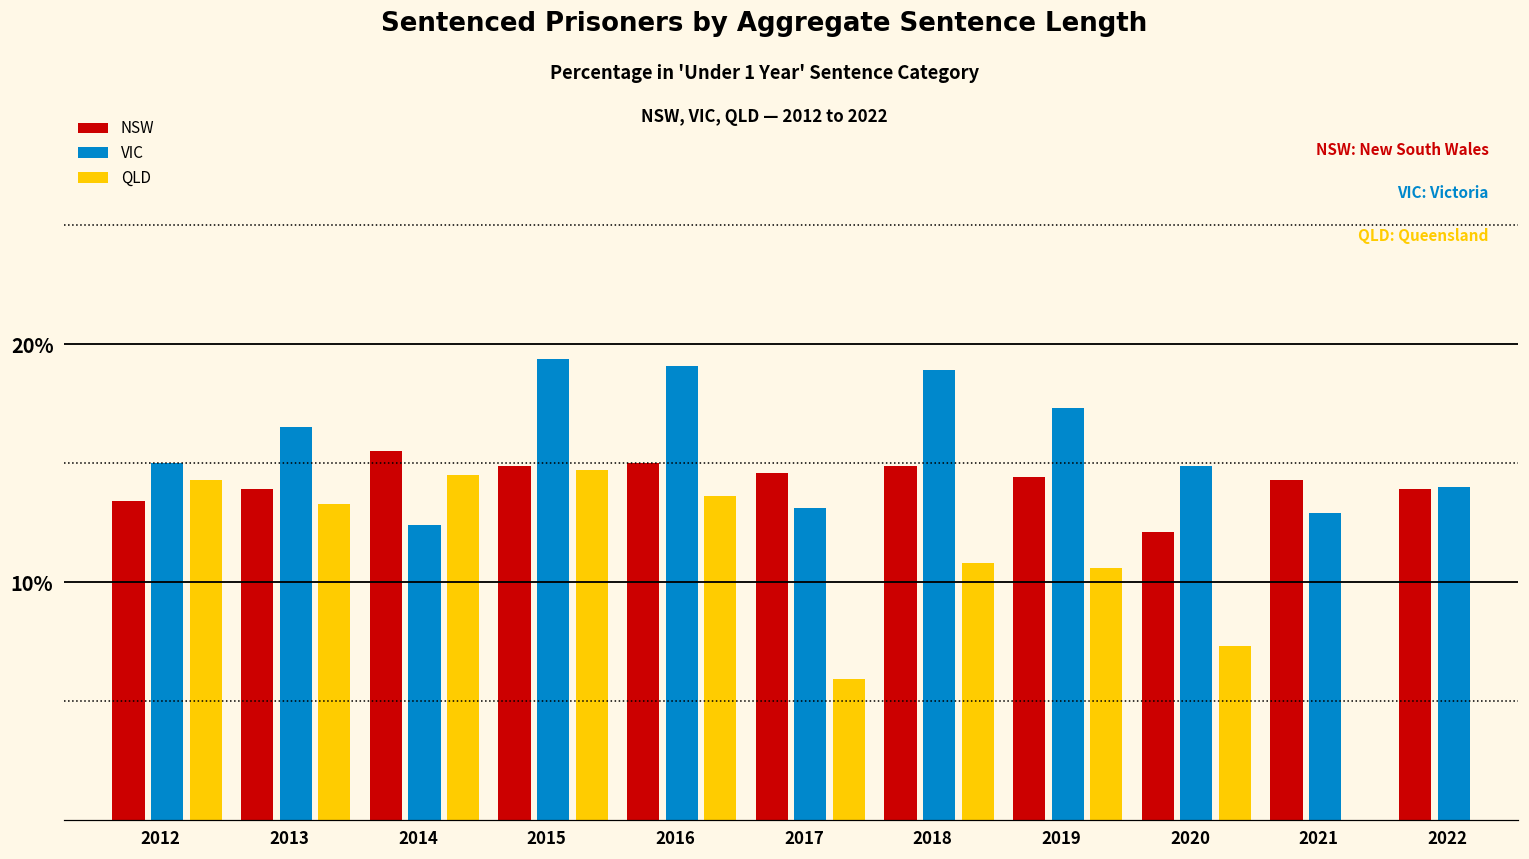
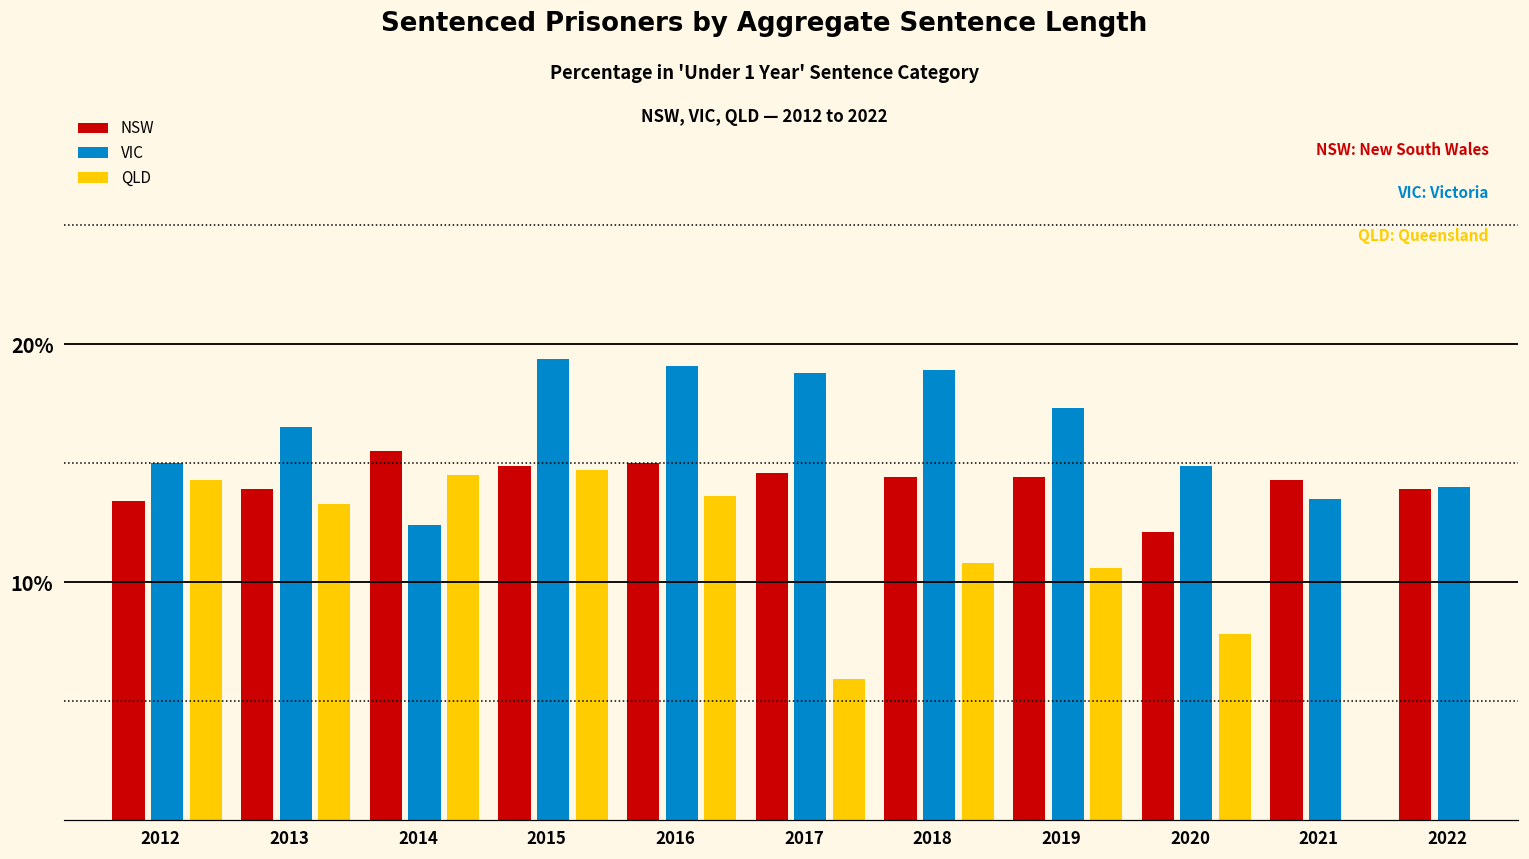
  {
    "NSW": {
      "2012": "13.4%",
      "2013": "13.9%",
      "2014": "15.5%",
      "2015": "14.9%",
      "2016": "15.0%",
      "2017": "14.6%",
-     "2018": "14.9%",
+     "2018": "14.4%",
      "2019": "14.4%",
      "2020": "12.1%",
      "2021": "14.3%",
      "2022": "13.9%"
    },
    "VIC": {
      "2012": "15.0%",
      "2013": "16.5%",
      "2014": "12.4%",
      "2015": "19.4%",
      "2016": "19.1%",
-     "2017": "13.1%",
+     "2017": "18.8%",
      "2018": "18.9%",
      "2019": "17.3%",
      "2020": "14.9%",
-     "2021": "12.9%",
+     "2021": "13.5%",
      "2022": "14.0%"
    },
    "QLD": {
      "2012": "14.3%",
      "2013": "13.3%",
      "2014": "14.5%",
      "2015": "14.7%",
      "2016": "13.6%",
      "2017": "5.9%",
      "2018": "10.8%",
      "2019": "10.6%",
-     "2020": "7.3%",
+     "2020": "7.8%",
      "2021": "0.0%",
      "2022": "0.0%"
    }
  }
